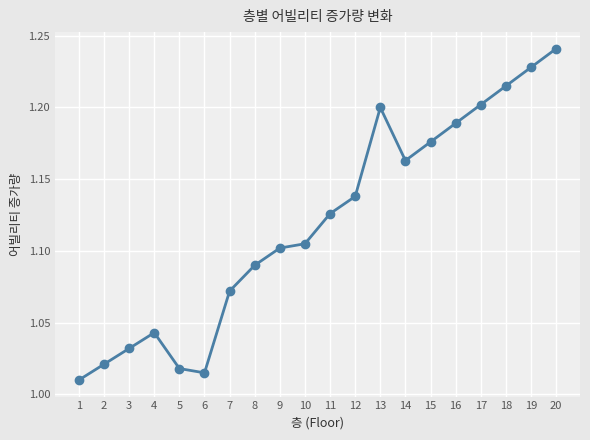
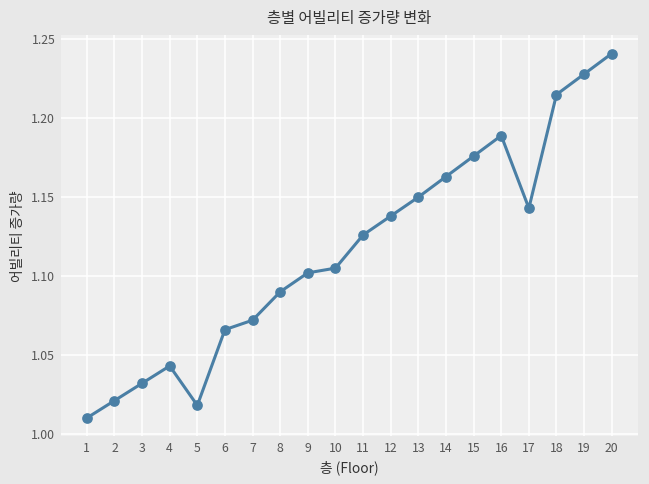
  {
    "1": 1.010,
    "2": 1.021,
    "3": 1.032,
    "4": 1.043,
    "5": 1.018,
-   "6": 1.015,
+   "6": 1.066,
    "7": 1.072,
    "8": 1.090,
    "9": 1.102,
    "10": 1.105,
    "11": 1.126,
    "12": 1.138,
-   "13": 1.20,
+   "13": 1.15,
    "14": 1.163,
    "15": 1.176,
    "16": 1.189,
-   "17": 1.202,
+   "17": 1.143,
    "18": 1.215,
    "19": 1.228,
    "20": 1.241
  }
